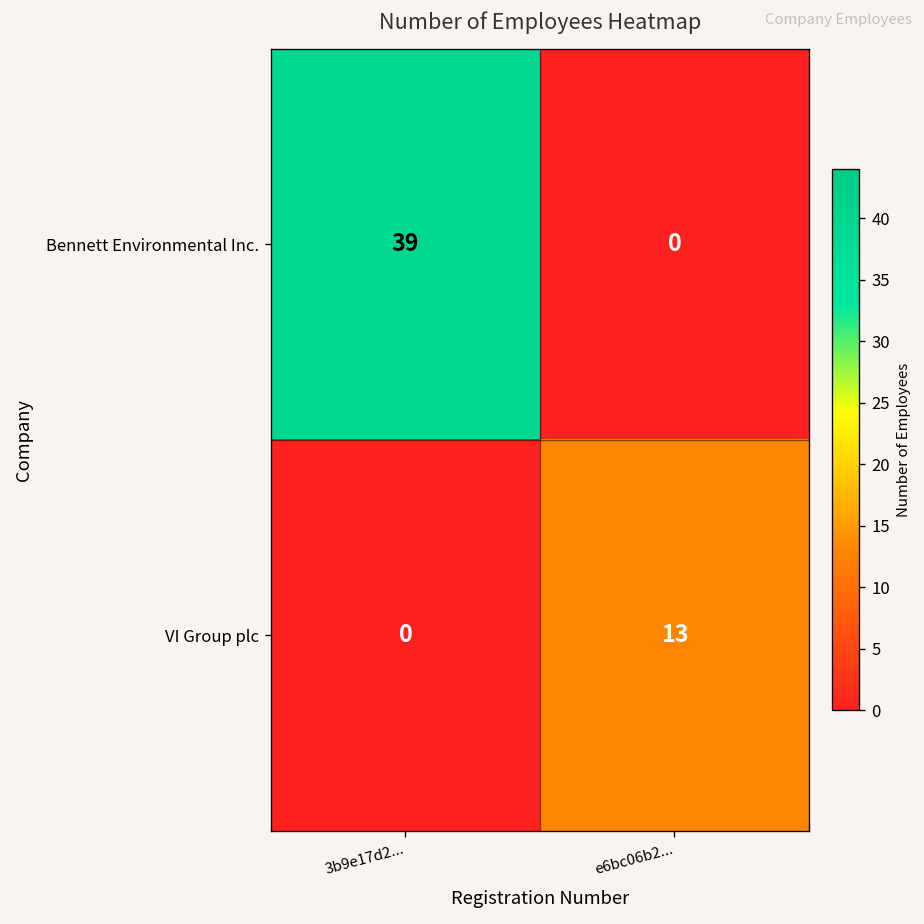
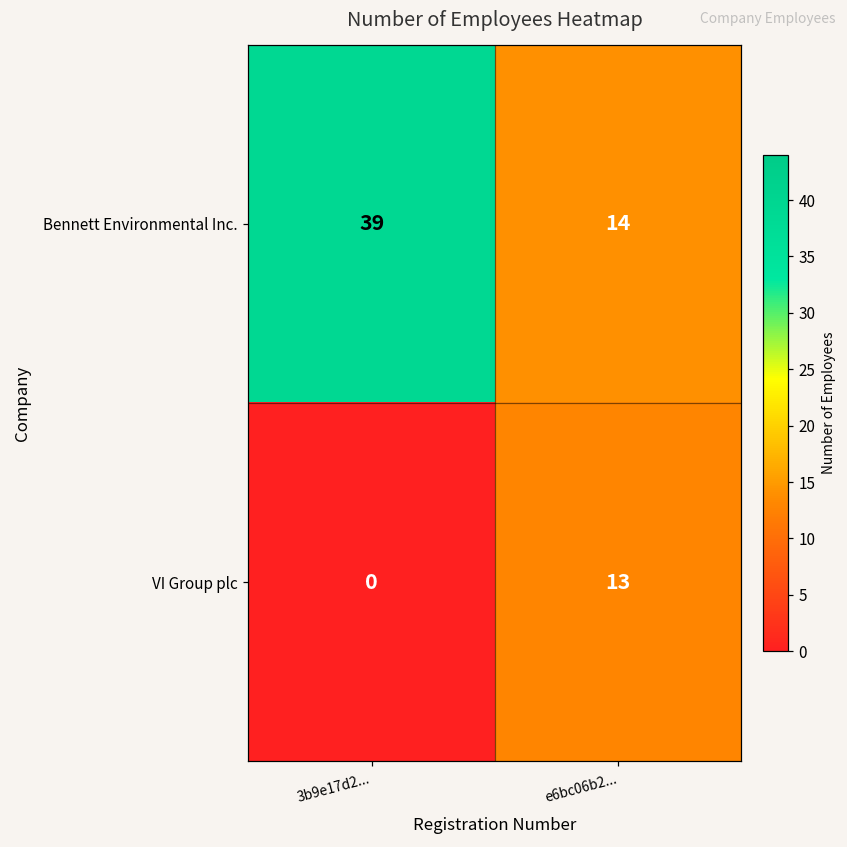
  {
    "Bennett Environmental Inc.": {
      "3b9e17d2...": 39,
-     "e6bc06b2...": 0
+     "e6bc06b2...": 14
    },
    "VI Group plc": {
      "3b9e17d2...": 0,
      "e6bc06b2...": 13
    }
  }
